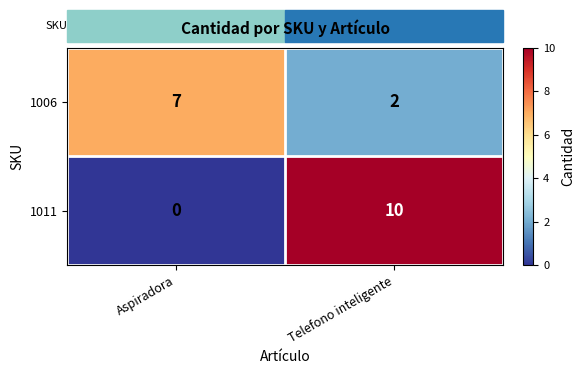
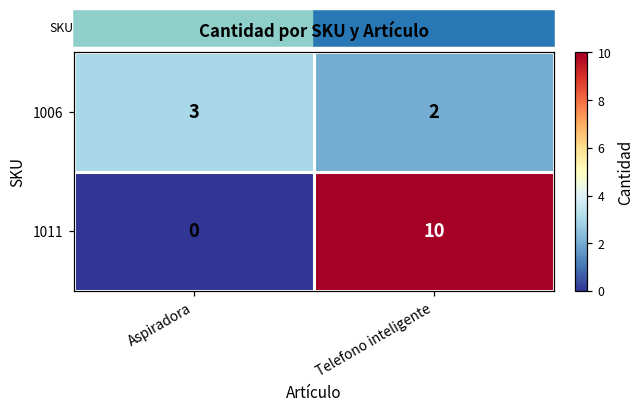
  {
    "1006": {
-     "Aspiradora": 7,
+     "Aspiradora": 3,
      "Telefono inteligente": 2
    },
    "1011": {
      "Aspiradora": 0,
      "Telefono inteligente": 10
    }
  }
